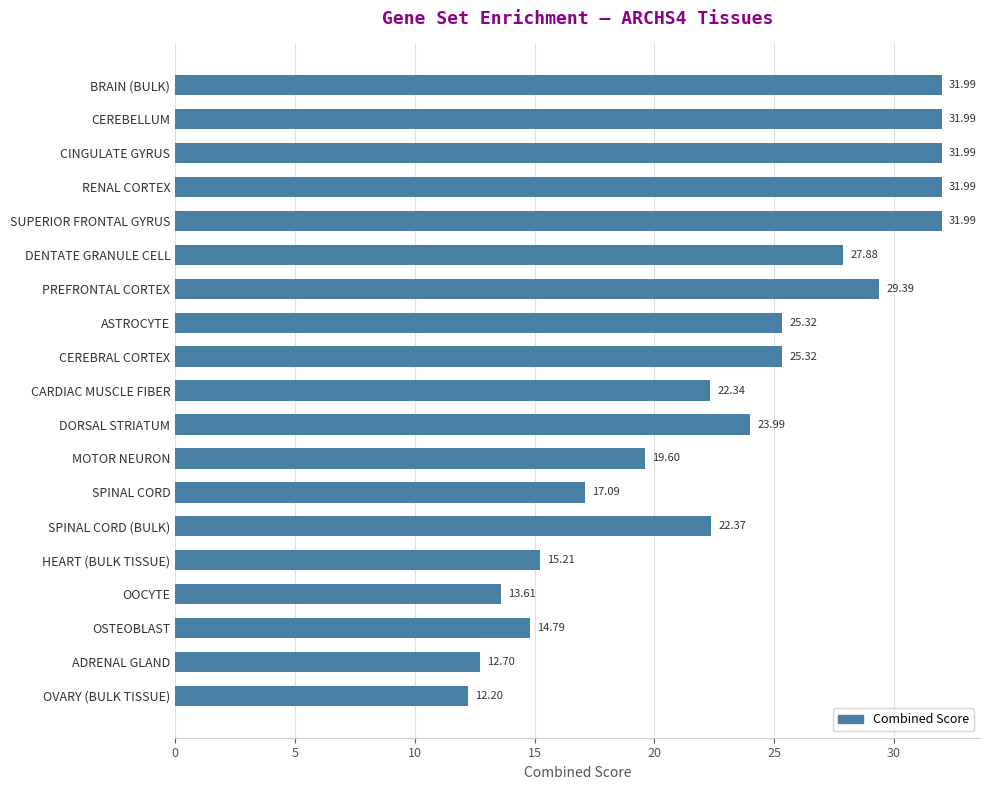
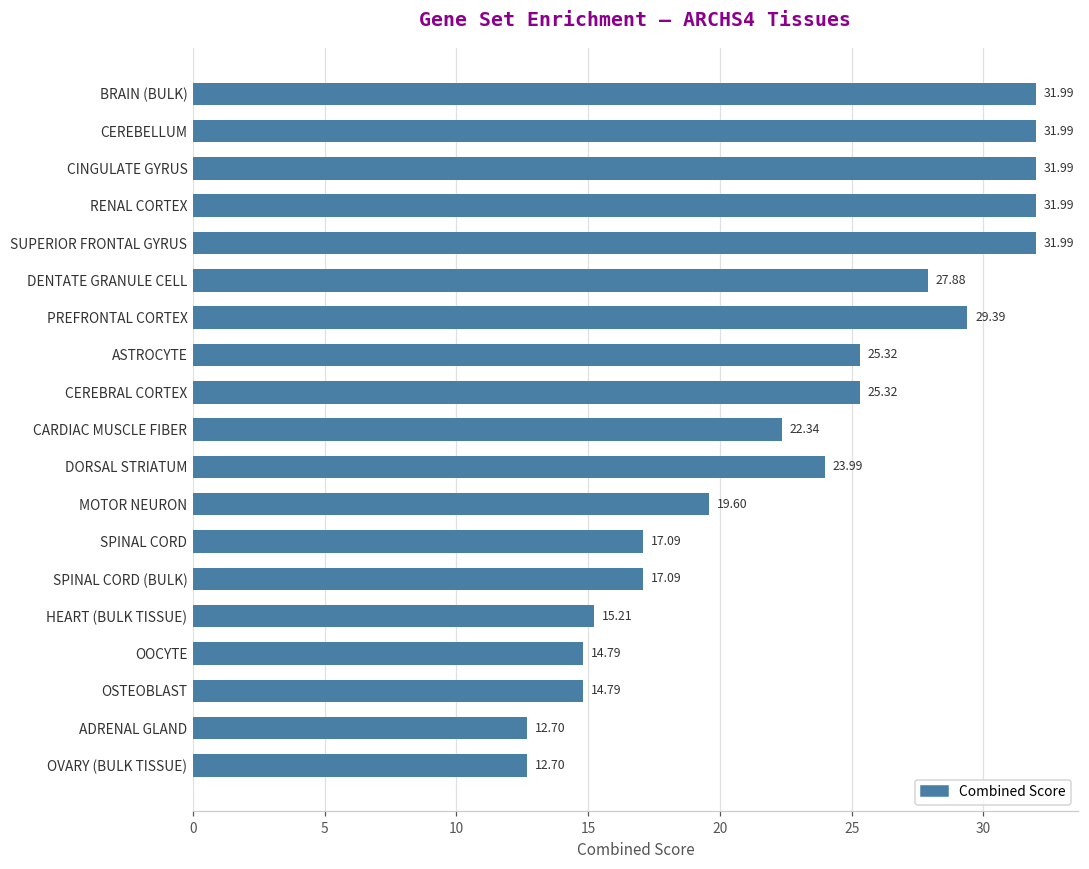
  {
    "BRAIN (BULK)": 31.99,
    "CEREBELLUM": 31.99,
    "CINGULATE GYRUS": 31.99,
    "RENAL CORTEX": 31.99,
    "SUPERIOR FRONTAL GYRUS": 31.99,
    "DENTATE GRANULE CELL": 27.88,
    "PREFRONTAL CORTEX": 29.39,
    "ASTROCYTE": 25.32,
    "CEREBRAL CORTEX": 25.32,
    "CARDIAC MUSCLE FIBER": 22.34,
    "DORSAL STRIATUM": 23.99,
    "MOTOR NEURON": 19.60,
    "SPINAL CORD": 17.09,
-   "SPINAL CORD (BULK)": 22.37,
+   "SPINAL CORD (BULK)": 17.09,
    "HEART (BULK TISSUE)": 15.21,
-   "OOCYTE": 13.61,
+   "OOCYTE": 14.79,
    "OSTEOBLAST": 14.79,
    "ADRENAL GLAND": 12.70,
-   "OVARY (BULK TISSUE)": 12.20
+   "OVARY (BULK TISSUE)": 12.70
  }
